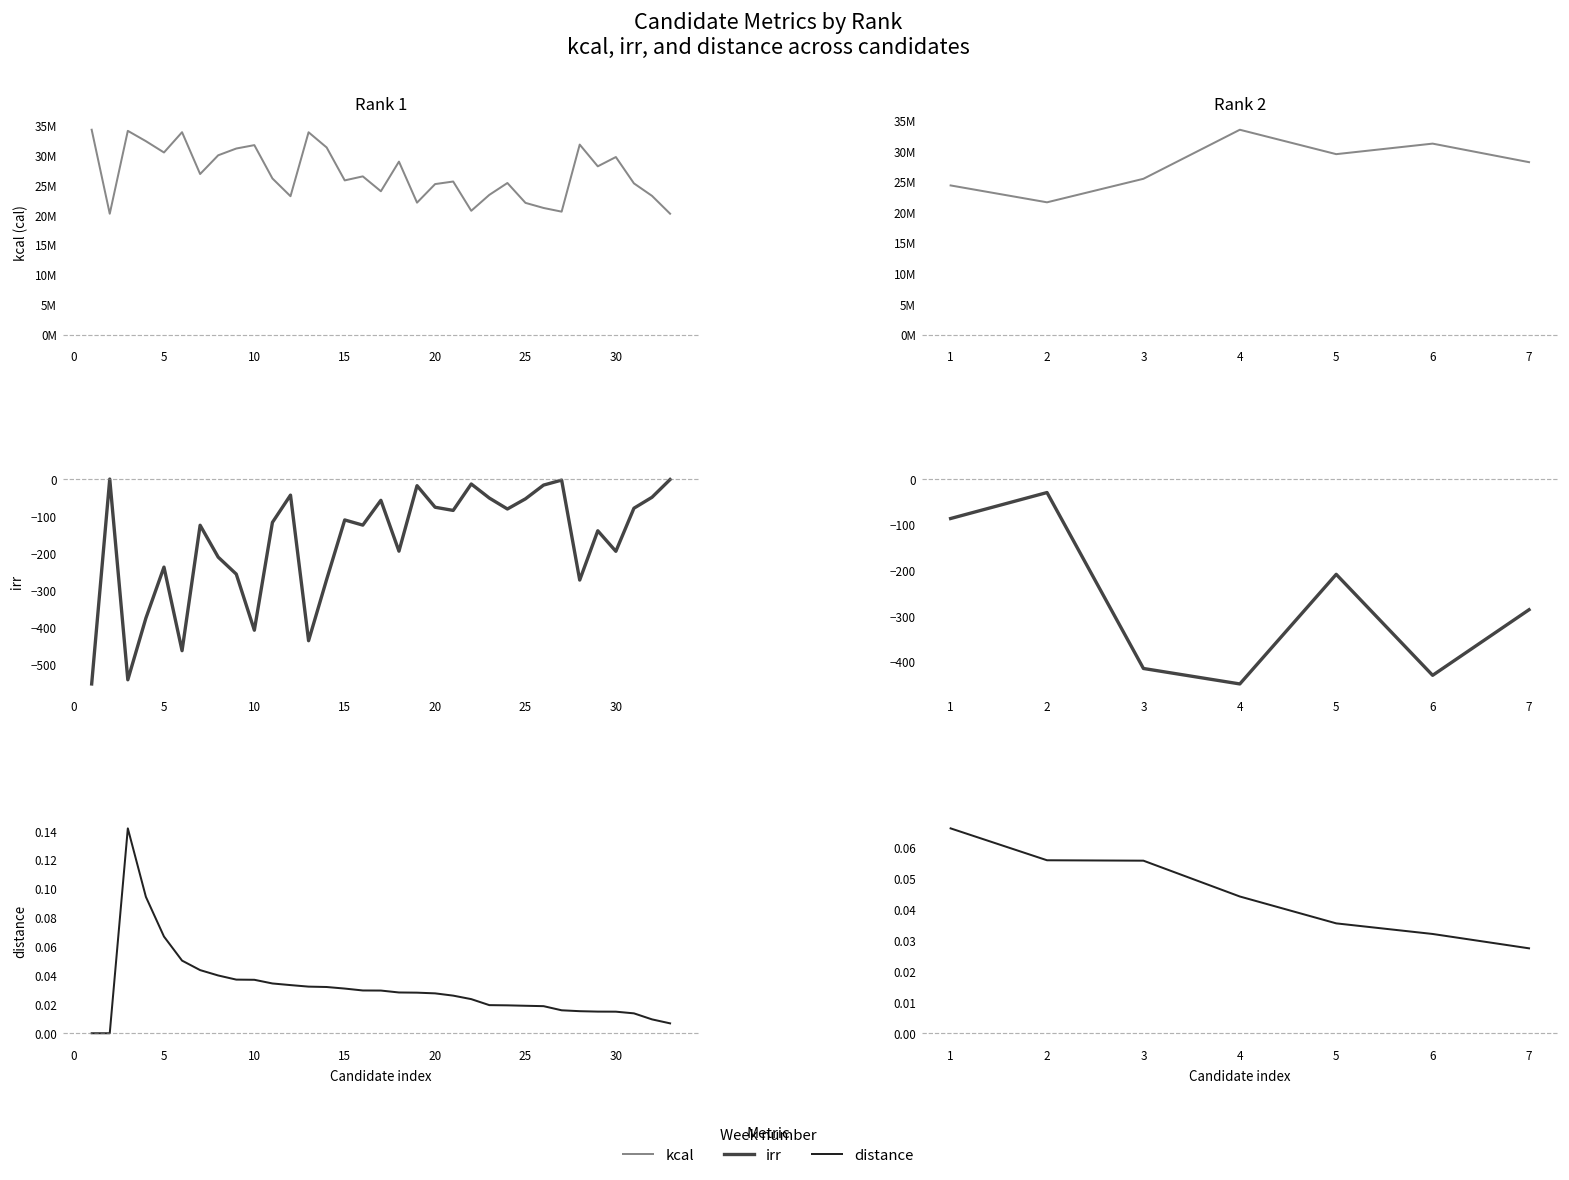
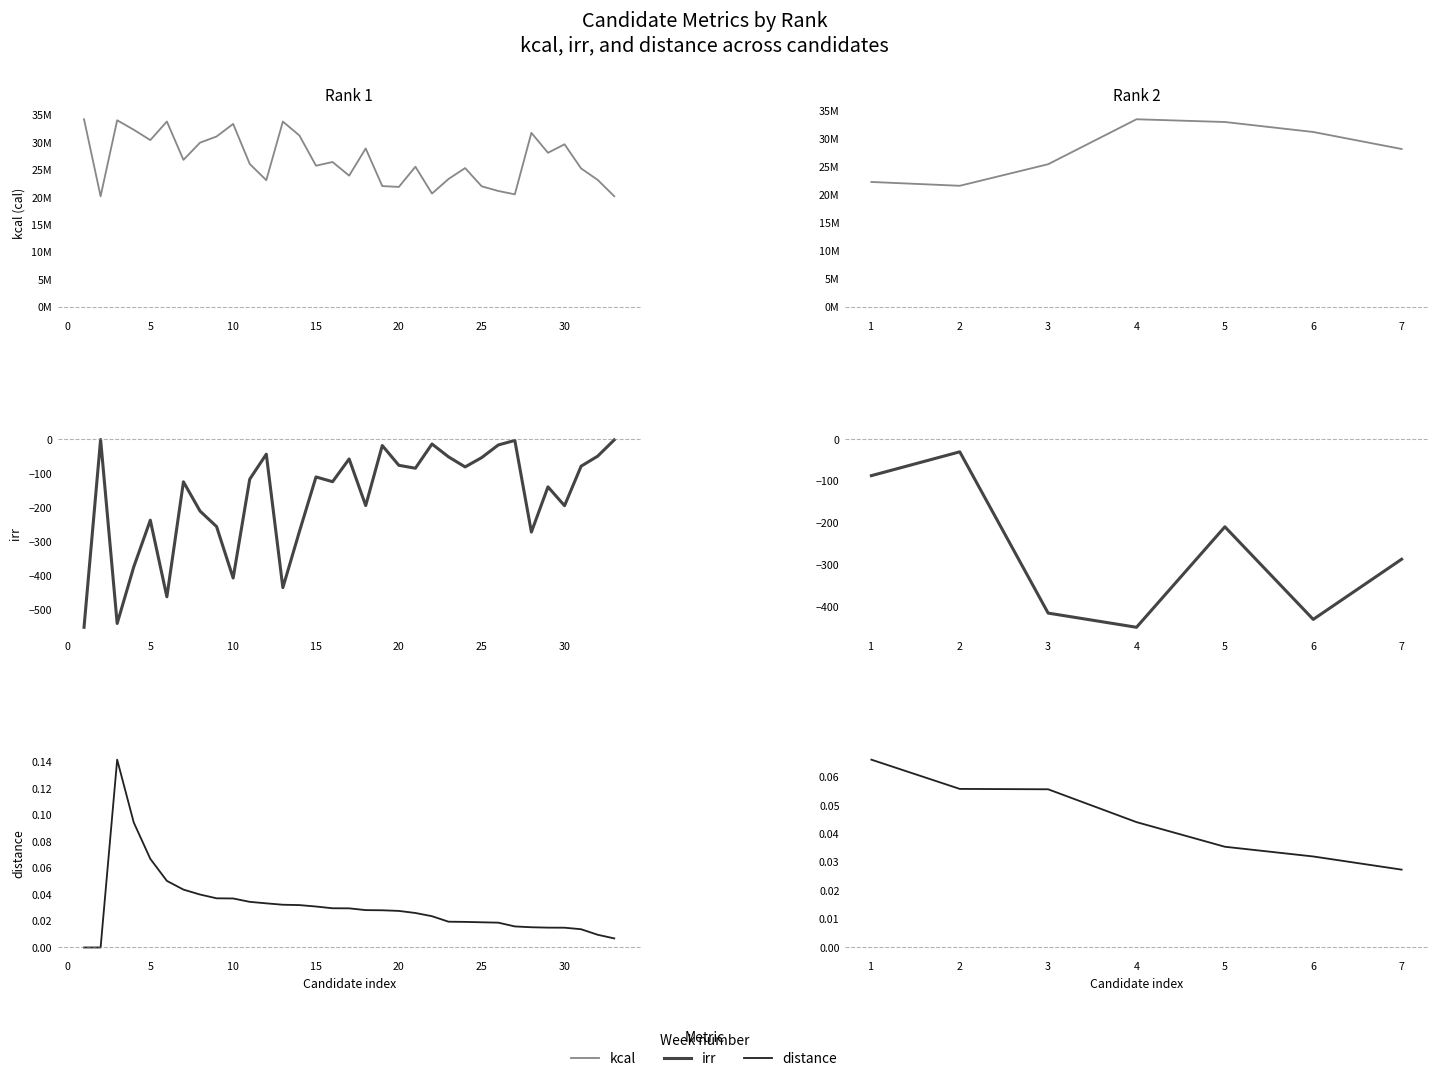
  {
    "Rank 1": {
      "5": 30000000,
-     "10": 32000000,
+     "10": 33000000,
      "15": 26000000,
-     "20": 25000000,
+     "20": 22000000,
      "25": 22000000,
      "30": 30000000
    },
    "Rank 2": {
-     "1": 24000000,
+     "1": 22000000,
      "2": 22000000,
      "3": 25000000,
      "4": 34000000,
-     "5": 30000000,
+     "5": 33000000,
      "6": 31000000,
      "7": 28000000
    }
  }
